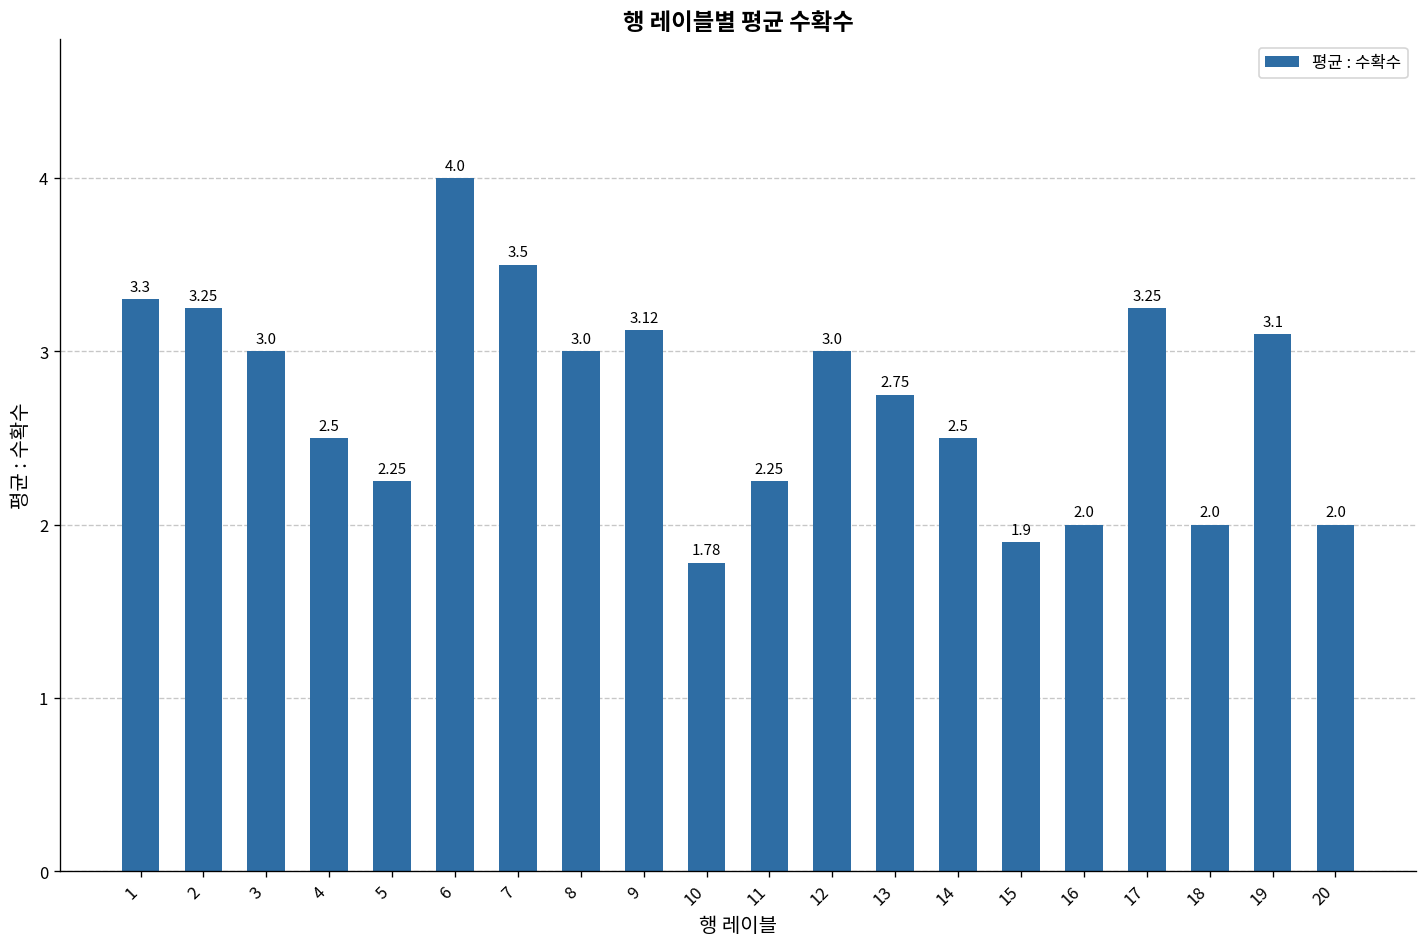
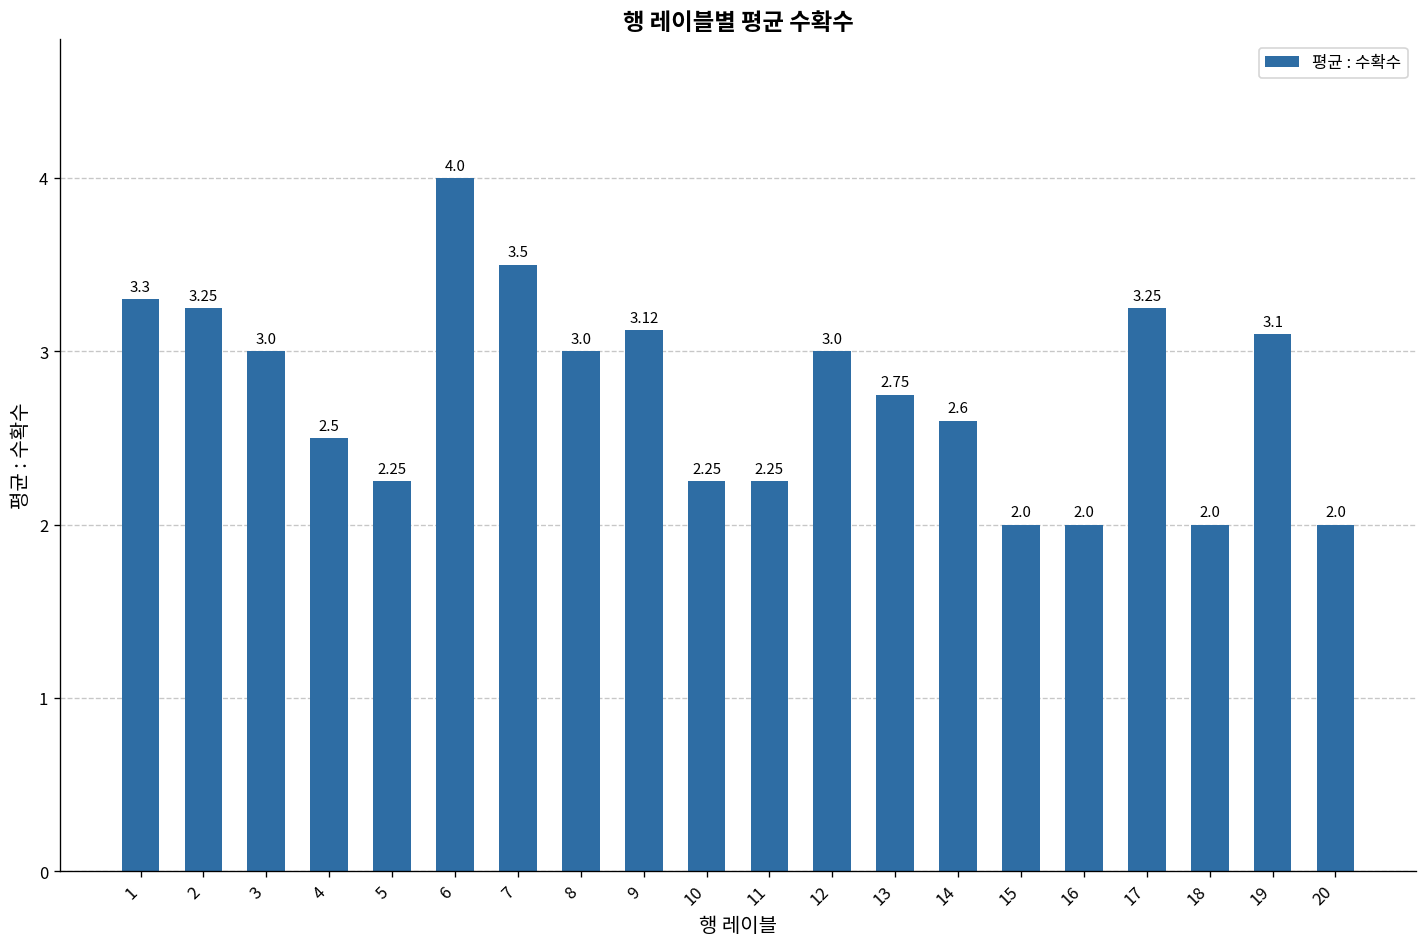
  {
    "1": 3.3,
    "2": 3.25,
    "3": 3.0,
    "4": 2.5,
    "5": 2.25,
    "6": 4.0,
    "7": 3.5,
    "8": 3.0,
    "9": 3.12,
-   "10": 1.78,
+   "10": 2.25,
    "11": 2.25,
    "12": 3.0,
    "13": 2.75,
-   "14": 2.5,
-   "15": 1.9,
+   "14": 2.6,
+   "15": 2.0,
    "16": 2.0,
    "17": 3.25,
    "18": 2.0,
    "19": 3.1,
    "20": 2.0
  }
